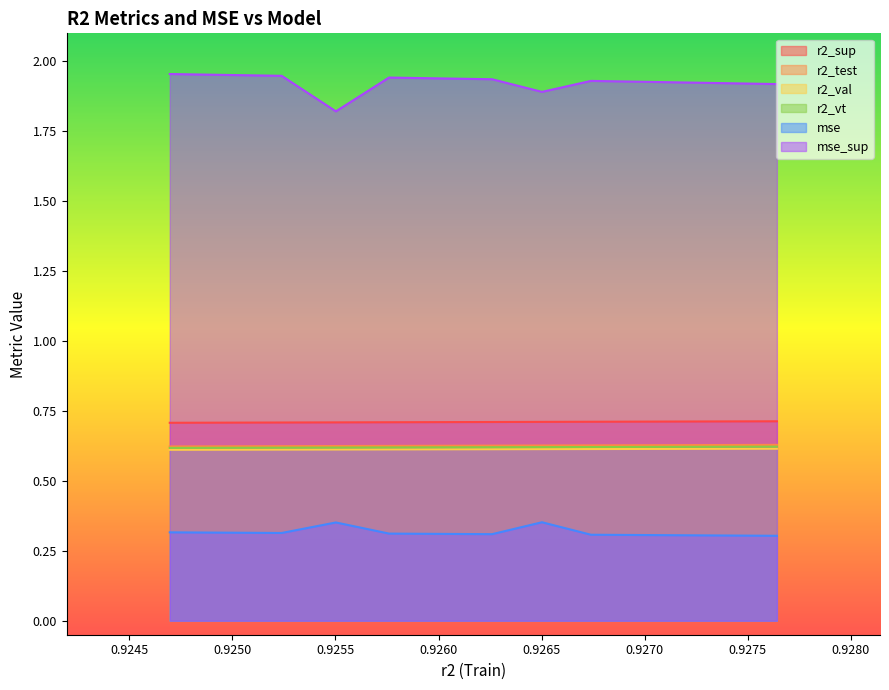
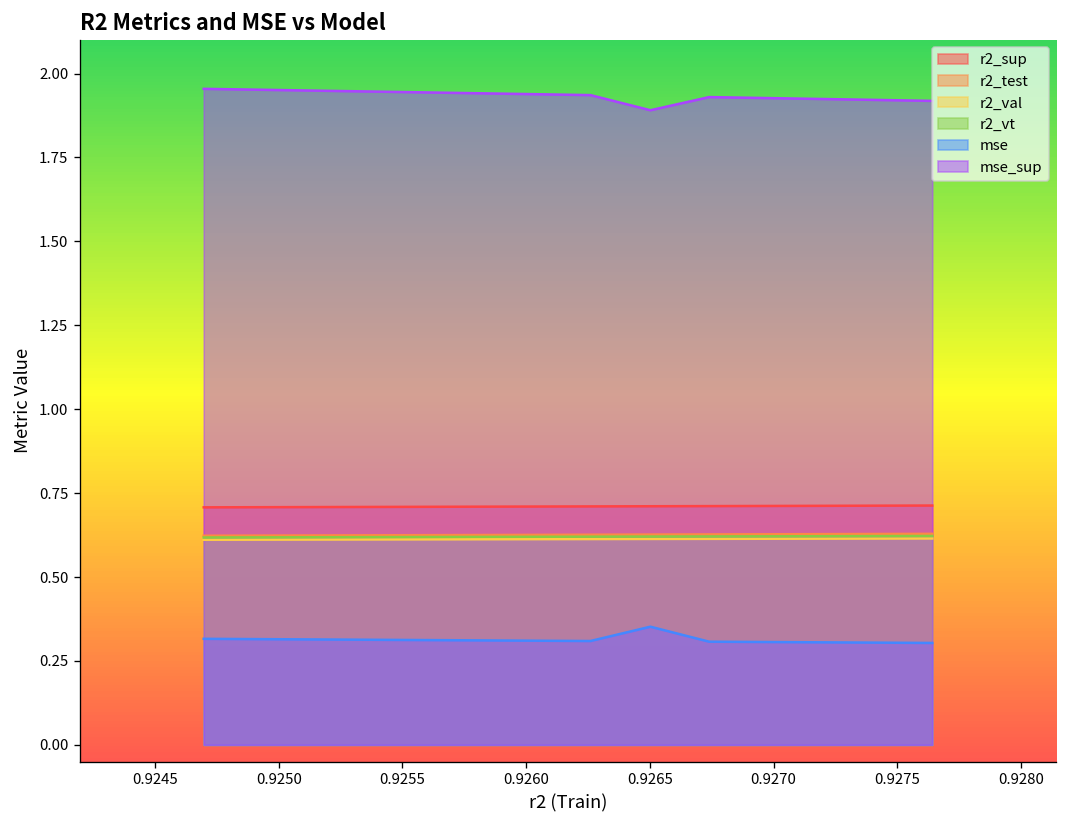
  {
    "mse": {
-     "0.9255": 0.35,
+     "0.9255": 0.31,
      "0.9265": 0.35
    },
    "mse_sup": {
-     "0.9255": 1.82,
+     "0.9255": 1.95,
      "0.9265": 1.89
    }
  }
